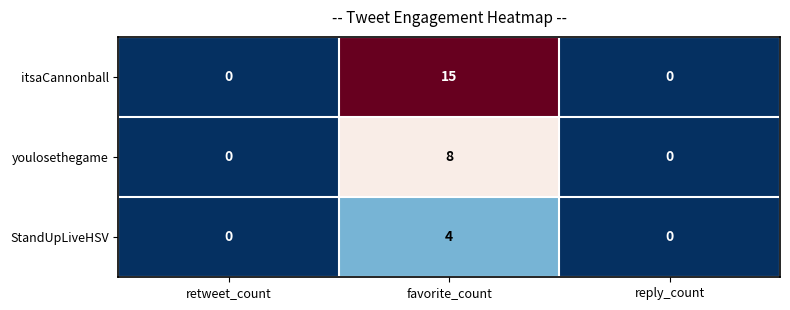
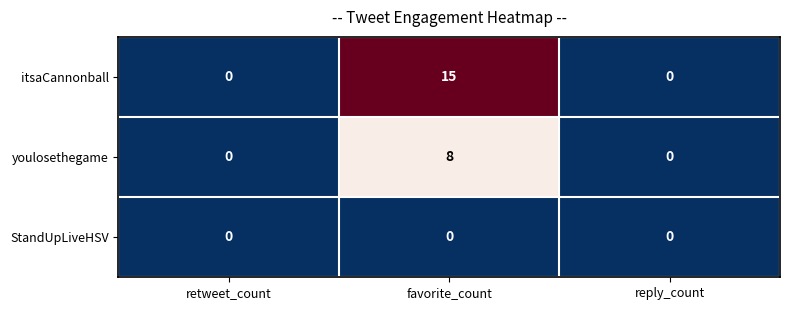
  {
    "itsaCannonball": {
      "retweet_count": 0,
      "favorite_count": 15,
      "reply_count": 0
    },
    "youlosethegame": {
      "retweet_count": 0,
      "favorite_count": 8,
      "reply_count": 0
    },
    "StandUpLiveHSV": {
      "retweet_count": 0,
-     "favorite_count": 4,
+     "favorite_count": 0,
      "reply_count": 0
    }
  }
